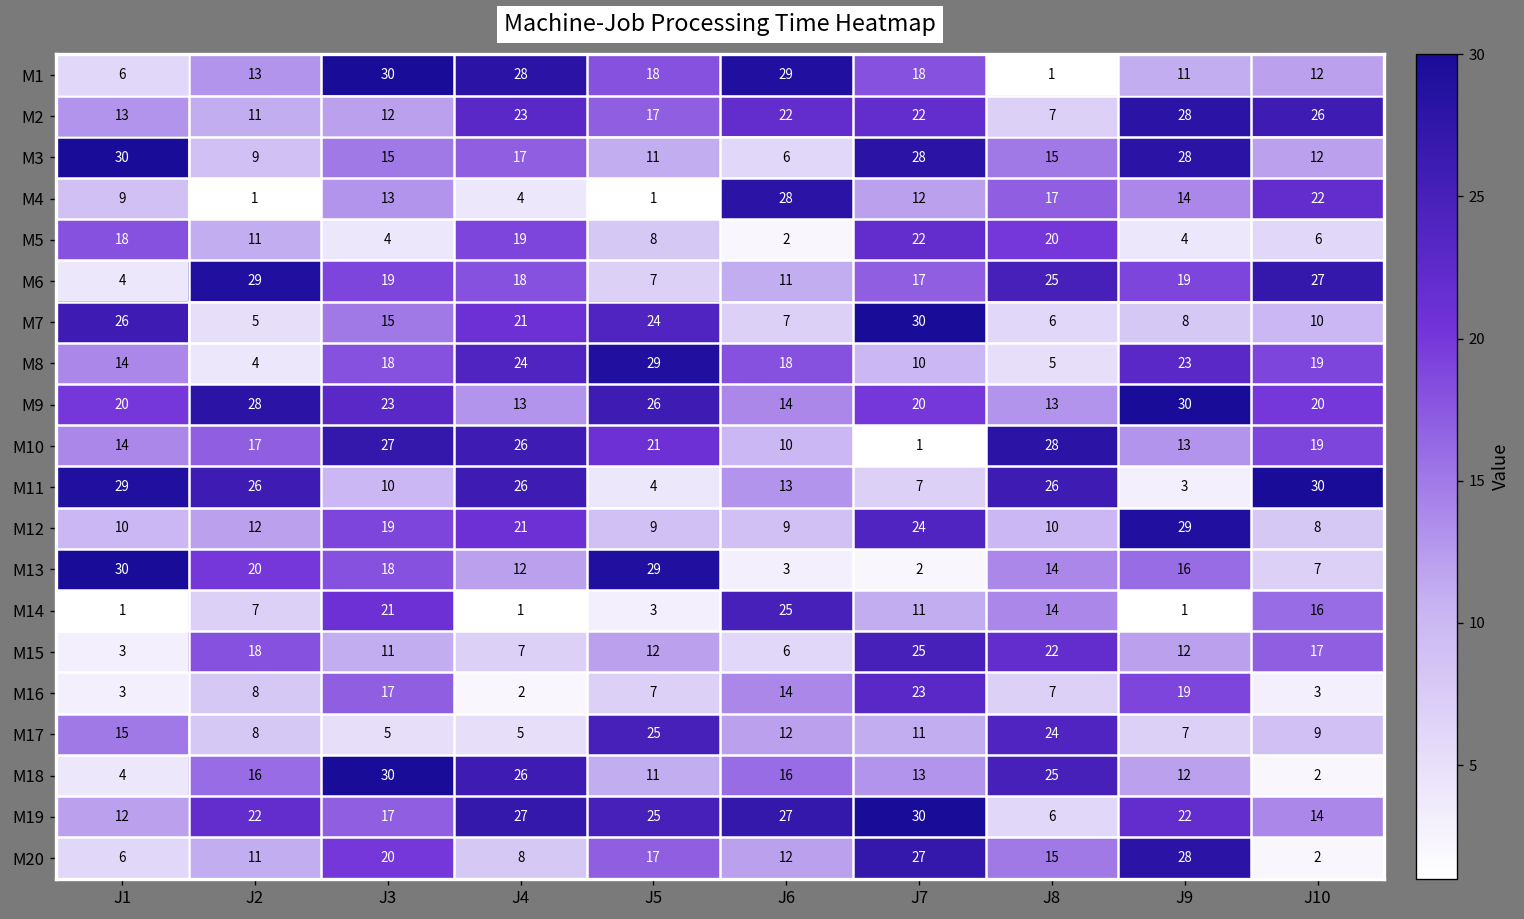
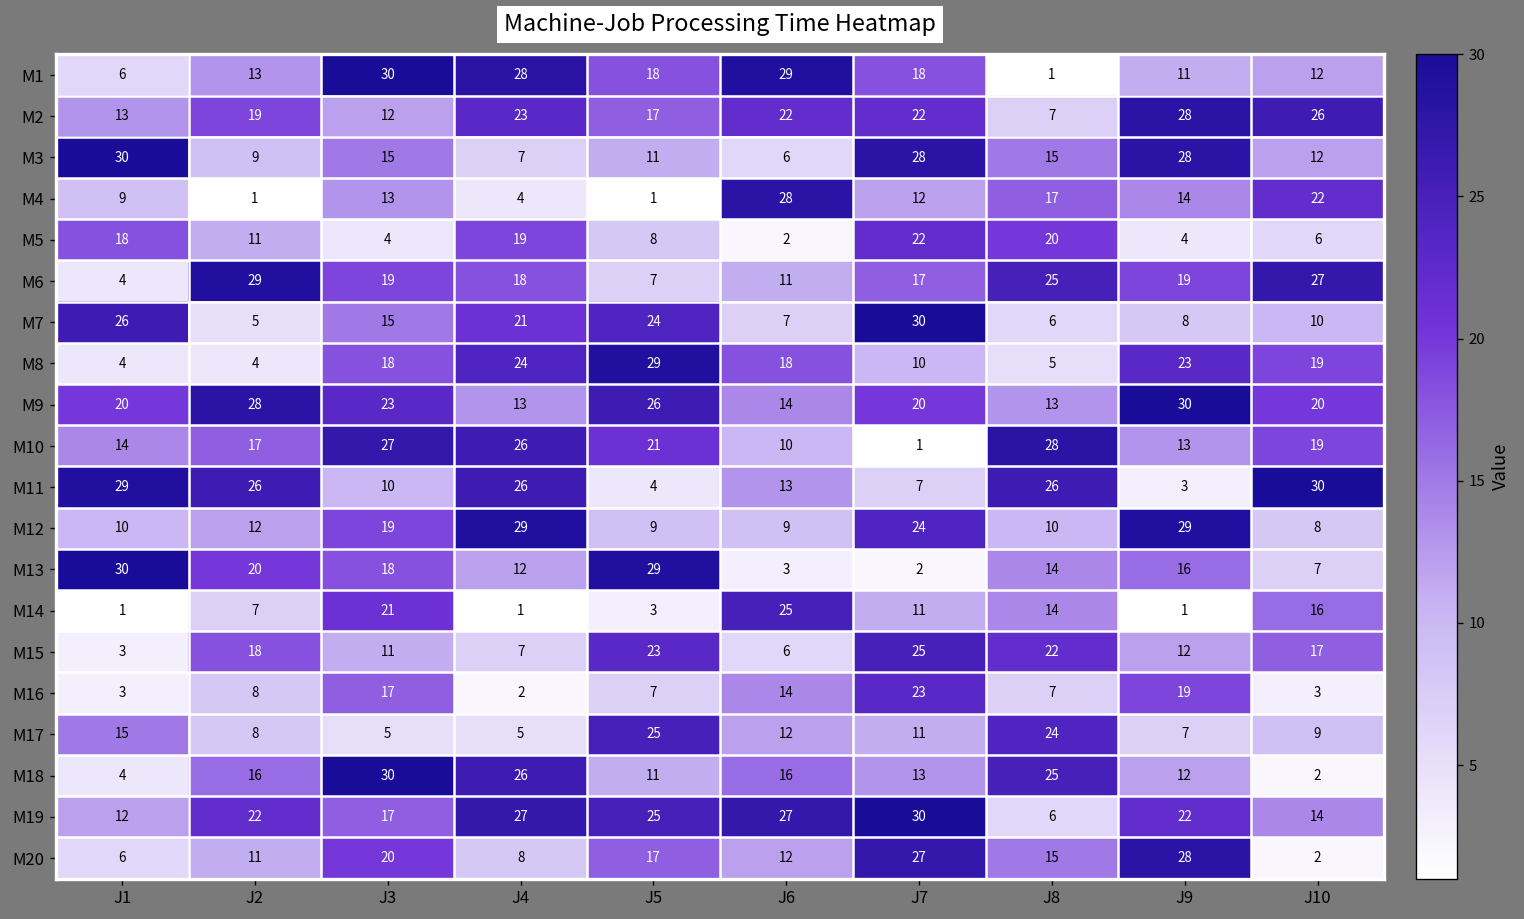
  {
    "M1": {
      "J1": 6,
      "J2": 13,
      "J3": 30,
      "J4": 28,
      "J5": 18,
      "J6": 29,
      "J7": 18,
      "J8": 1,
      "J9": 11,
      "J10": 12
    },
    "M2": {
      "J1": 13,
-     "J2": 11,
+     "J2": 19,
      "J3": 12,
      "J4": 23,
      "J5": 17,
      "J6": 22,
      "J7": 22,
      "J8": 7,
      "J9": 28,
      "J10": 26
    },
    "M3": {
      "J1": 30,
      "J2": 9,
      "J3": 15,
-     "J4": 17,
+     "J4": 7,
      "J5": 11,
      "J6": 6,
      "J7": 28,
      "J8": 15,
      "J9": 28,
      "J10": 12
    },
    "M4": {
      "J1": 9,
      "J2": 1,
      "J3": 13,
      "J4": 4,
      "J5": 1,
      "J6": 28,
      "J7": 12,
      "J8": 17,
      "J9": 14,
      "J10": 22
    },
    "M5": {
      "J1": 18,
      "J2": 11,
      "J3": 4,
      "J4": 19,
      "J5": 8,
      "J6": 2,
      "J7": 22,
      "J8": 20,
      "J9": 4,
      "J10": 6
    },
    "M6": {
      "J1": 4,
      "J2": 29,
      "J3": 19,
      "J4": 18,
      "J5": 7,
      "J6": 11,
      "J7": 17,
      "J8": 25,
      "J9": 19,
      "J10": 27
    },
    "M7": {
      "J1": 26,
      "J2": 5,
      "J3": 15,
      "J4": 21,
      "J5": 24,
      "J6": 7,
      "J7": 30,
      "J8": 6,
      "J9": 8,
      "J10": 10
    },
    "M8": {
-     "J1": 14,
+     "J1": 4,
      "J2": 4,
      "J3": 18,
      "J4": 24,
      "J5": 29,
      "J6": 18,
      "J7": 10,
      "J8": 5,
      "J9": 23,
      "J10": 19
    },
    "M9": {
      "J1": 20,
      "J2": 28,
      "J3": 23,
      "J4": 13,
      "J5": 26,
      "J6": 14,
      "J7": 20,
      "J8": 13,
      "J9": 30,
      "J10": 20
    },
    "M10": {
      "J1": 14,
      "J2": 17,
      "J3": 27,
      "J4": 26,
      "J5": 21,
      "J6": 10,
      "J7": 1,
      "J8": 28,
      "J9": 13,
      "J10": 19
    },
    "M11": {
      "J1": 29,
      "J2": 26,
      "J3": 10,
      "J4": 26,
      "J5": 4,
      "J6": 13,
      "J7": 7,
      "J8": 26,
      "J9": 3,
      "J10": 30
    },
    "M12": {
      "J1": 10,
      "J2": 12,
      "J3": 19,
-     "J4": 21,
+     "J4": 29,
      "J5": 9,
      "J6": 9,
      "J7": 24,
      "J8": 10,
      "J9": 29,
      "J10": 8
    },
    "M13": {
      "J1": 30,
      "J2": 20,
      "J3": 18,
      "J4": 12,
      "J5": 29,
      "J6": 3,
      "J7": 2,
      "J8": 14,
      "J9": 16,
      "J10": 7
    },
    "M14": {
      "J1": 1,
      "J2": 7,
      "J3": 21,
      "J4": 1,
      "J5": 3,
      "J6": 25,
      "J7": 11,
      "J8": 14,
      "J9": 1,
      "J10": 16
    },
    "M15": {
      "J1": 3,
      "J2": 18,
      "J3": 11,
      "J4": 7,
-     "J5": 12,
+     "J5": 23,
      "J6": 6,
      "J7": 25,
      "J8": 22,
      "J9": 12,
      "J10": 17
    },
    "M16": {
      "J1": 3,
      "J2": 8,
      "J3": 17,
      "J4": 2,
      "J5": 7,
      "J6": 14,
      "J7": 23,
      "J8": 7,
      "J9": 19,
      "J10": 3
    },
    "M17": {
      "J1": 15,
      "J2": 8,
      "J3": 5,
      "J4": 5,
      "J5": 25,
      "J6": 12,
      "J7": 11,
      "J8": 24,
      "J9": 7,
      "J10": 9
    },
    "M18": {
      "J1": 4,
      "J2": 16,
      "J3": 30,
      "J4": 26,
      "J5": 11,
      "J6": 16,
      "J7": 13,
      "J8": 25,
      "J9": 12,
      "J10": 2
    },
    "M19": {
      "J1": 12,
      "J2": 22,
      "J3": 17,
      "J4": 27,
      "J5": 25,
      "J6": 27,
      "J7": 30,
      "J8": 6,
      "J9": 22,
      "J10": 14
    },
    "M20": {
      "J1": 6,
      "J2": 11,
      "J3": 20,
      "J4": 8,
      "J5": 17,
      "J6": 12,
      "J7": 27,
      "J8": 15,
      "J9": 28,
      "J10": 2
    }
  }
